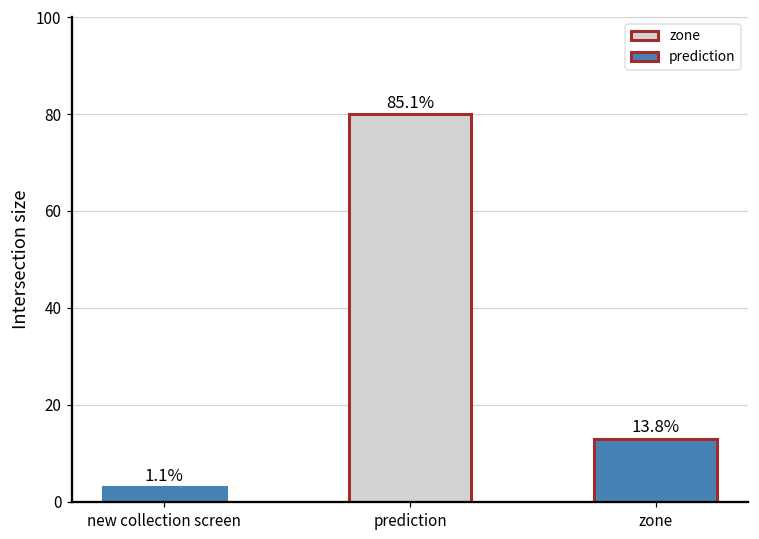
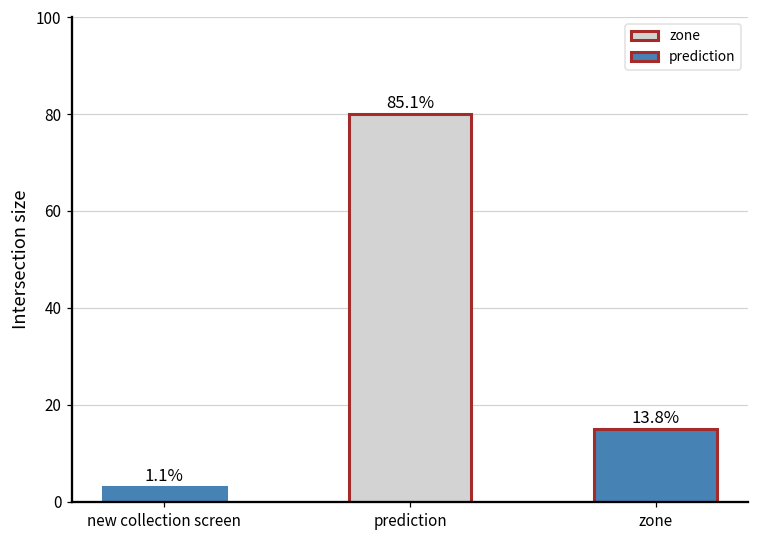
  {
-   "zone": 13
+   "zone": 15
  }
